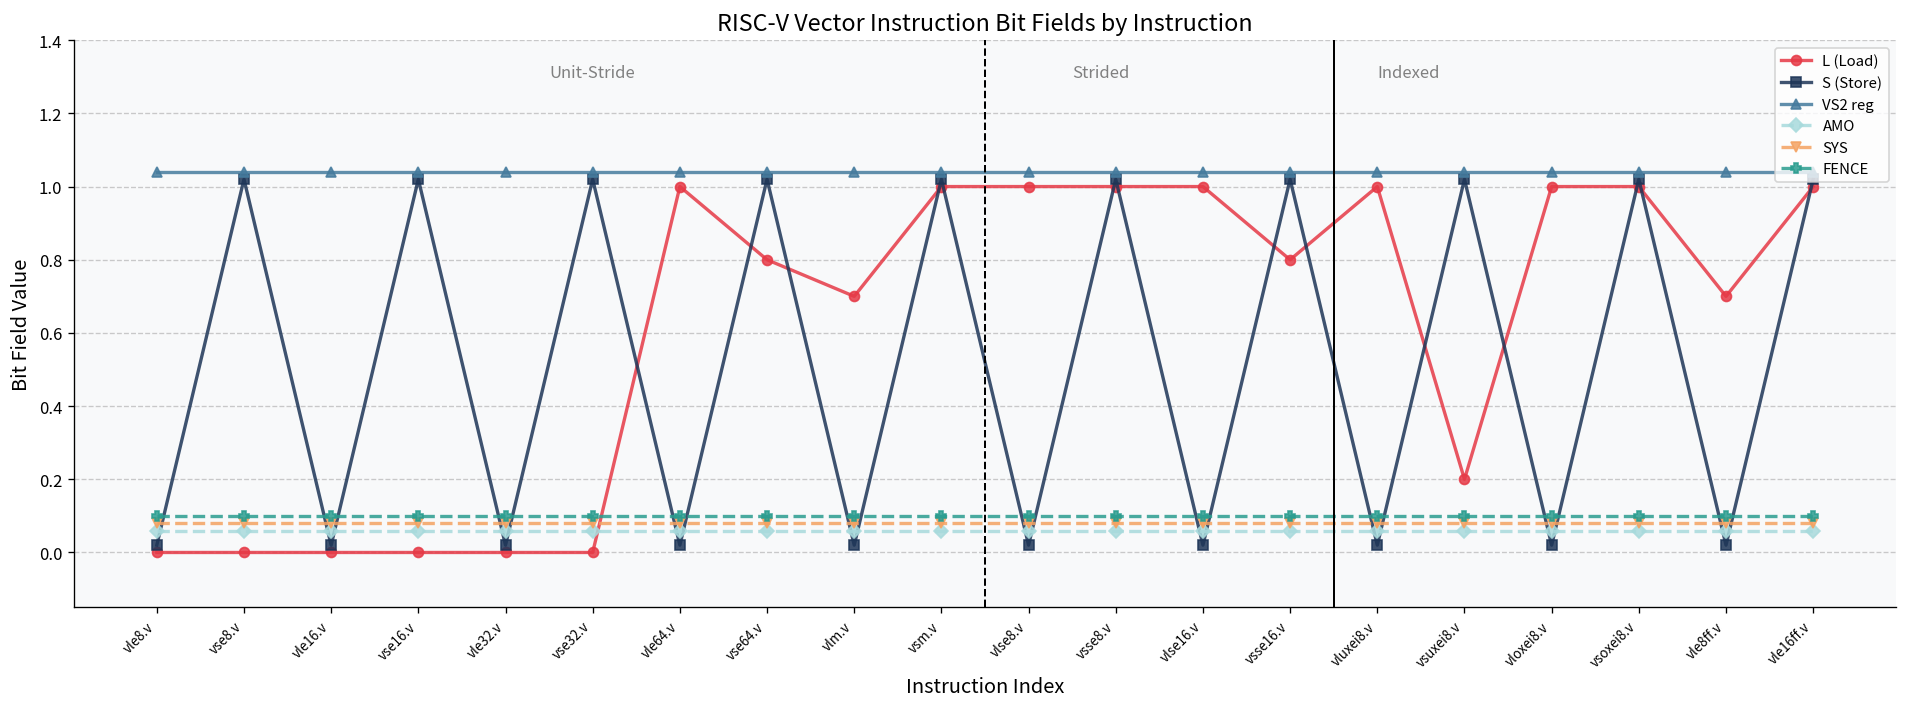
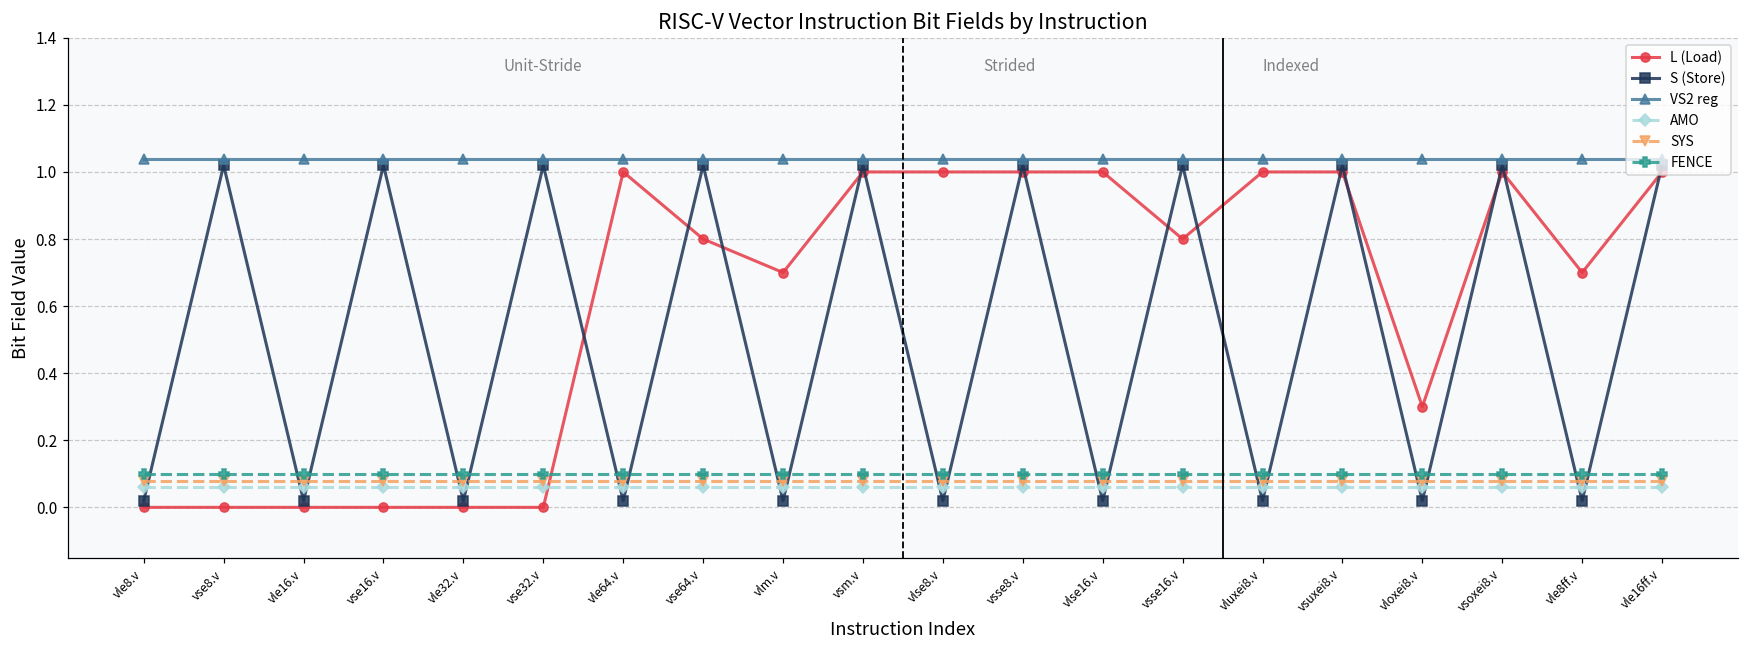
  {
    "L (Load)": {
      "vle8.v": 0.0,
      "vse8.v": 0.0,
      "vle16.v": 0.0,
      "vse16.v": 0.0,
      "vle32.v": 0.0,
      "vse32.v": 0.0,
      "vle64.v": 1.0,
      "vse64.v": 0.8,
      "vlm.v": 0.7,
      "vsm.v": 1.0,
      "vlse8.v": 1.0,
      "vsse8.v": 1.0,
      "vlse16.v": 1.0,
      "vsse16.v": 0.8,
      "vluxei8.v": 1.0,
-     "vsuxei8.v": 0.2,
-     "vloxei8.v": 1.0,
+     "vsuxei8.v": 1.0,
+     "vloxei8.v": 0.3,
      "vsoxei8.v": 1.0,
      "vle8ff.v": 0.7
    },
    "S (Store)": {
      "vle8.v": 0.02,
      "vse8.v": 1.02,
      "vle16.v": 0.02,
      "vse16.v": 1.02,
      "vle32.v": 0.02,
      "vse32.v": 1.02,
      "vle64.v": 0.02,
      "vse64.v": 1.02,
      "vlm.v": 0.02,
      "vsm.v": 1.02,
      "vlse8.v": 0.02,
      "vsse8.v": 1.02,
      "vlse16.v": 0.02,
      "vsse16.v": 1.02,
      "vluxei8.v": 0.02,
      "vsuxei8.v": 1.02,
      "vloxei8.v": 0.02,
      "vsoxei8.v": 1.02,
      "vle8ff.v": 0.02
    },
    "AMO": {
      "vle8.v": 0.06,
      "vse8.v": 0.06,
      "vle16.v": 0.06,
      "vse16.v": 0.06,
      "vle32.v": 0.06,
      "vse32.v": 0.06,
      "vle64.v": 0.06,
      "vse64.v": 0.06,
      "vlm.v": 0.06,
      "vsm.v": 0.06,
      "vlse8.v": 0.06,
      "vsse8.v": 0.06,
      "vlse16.v": 0.06,
      "vsse16.v": 0.06,
      "vluxei8.v": 0.06,
      "vsuxei8.v": 0.06,
      "vloxei8.v": 0.06,
      "vsoxei8.v": 0.06,
      "vle8ff.v": 0.06,
      "vle16ff.v": 0.06
    },
    "SYS": {
      "vle8.v": 0.08,
      "vse8.v": 0.08,
      "vle16.v": 0.08,
      "vse16.v": 0.08,
      "vle32.v": 0.08,
      "vse32.v": 0.08,
      "vle64.v": 0.08,
      "vse64.v": 0.08,
      "vlm.v": 0.08,
      "vsm.v": 0.08,
      "vlse8.v": 0.08,
      "vsse8.v": 0.08,
      "vlse16.v": 0.08,
      "vsse16.v": 0.08,
      "vluxei8.v": 0.08,
      "vsuxei8.v": 0.08,
      "vloxei8.v": 0.08,
      "vsoxei8.v": 0.08,
      "vle8ff.v": 0.08,
      "vle16ff.v": 0.08
    }
  }
